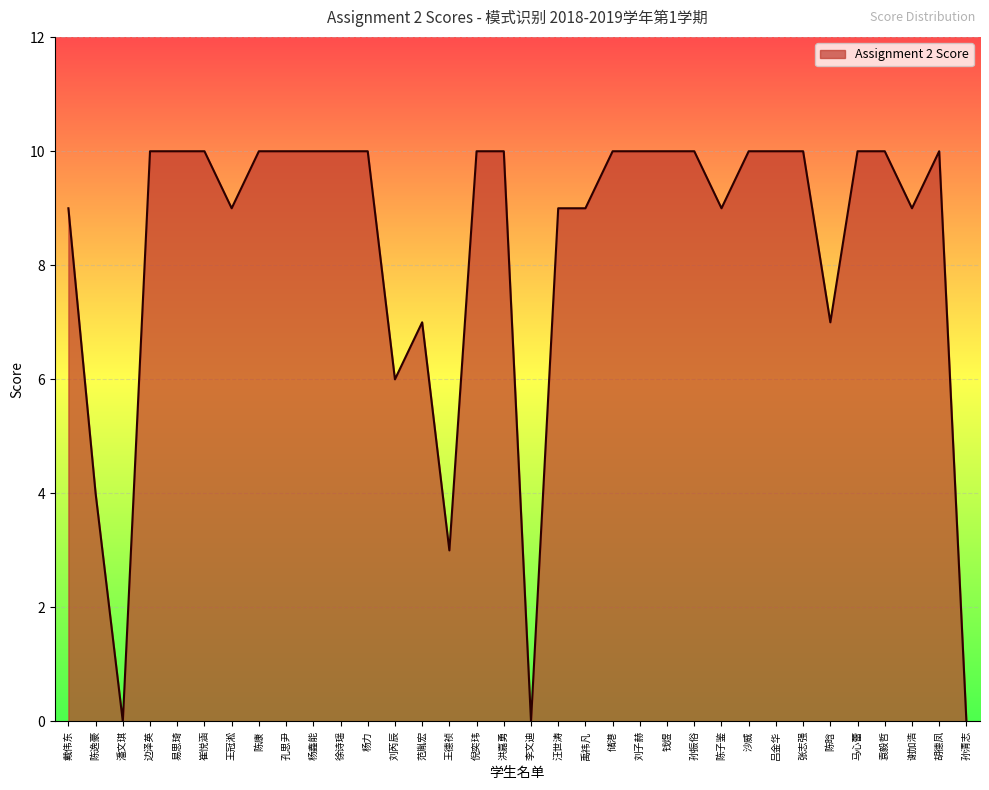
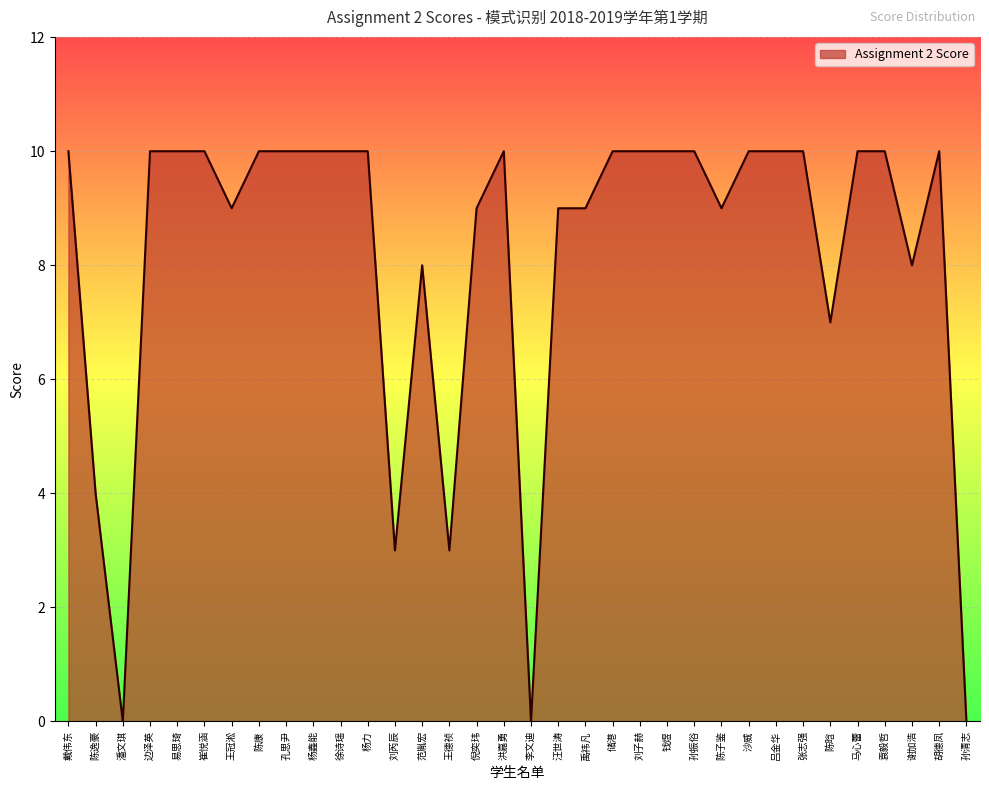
  {
-   "戴伟东": 9,
+   "戴伟东": 10,
    "陈逸豪": 4,
    "潘文琪": 0,
    "边泽英": 10,
    "易思琦": 10,
    "崔悦涵": 10,
    "王冠淞": 9,
    "陈康": 10,
    "孔思尹": 10,
    "杨鑫能": 10,
    "徐诗瑶": 10,
    "杨力": 10,
-   "刘芮辰": 6,
-   "范胤宏": 7,
+   "刘芮辰": 3,
+   "范胤宏": 8,
    "王德祯": 3,
-   "倪奕玮": 10,
+   "倪奕玮": 9,
    "洪嘉勇": 10,
    "李文迪": 0,
    "汪世涛": 9,
    "禹祎凡": 9,
    "储港": 10,
    "刘子赫": 10,
    "钱煜": 10,
    "孙振俗": 10,
    "陈子鉴": 9,
    "沙威": 10,
    "吕金华": 10,
    "张志强": 10,
    "陈晗": 7,
    "马心蕾": 10,
    "袁毅哲": 10,
-   "谢加浩": 9,
+   "谢加浩": 8,
    "胡德凤": 10,
    "孙清志": 0
  }
